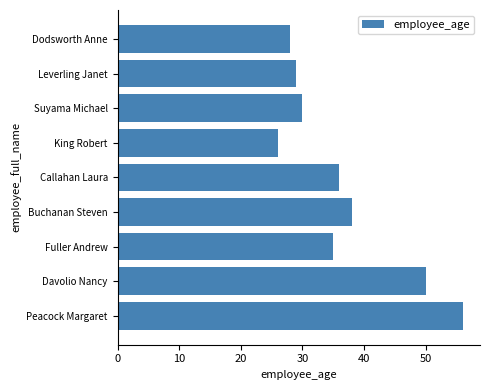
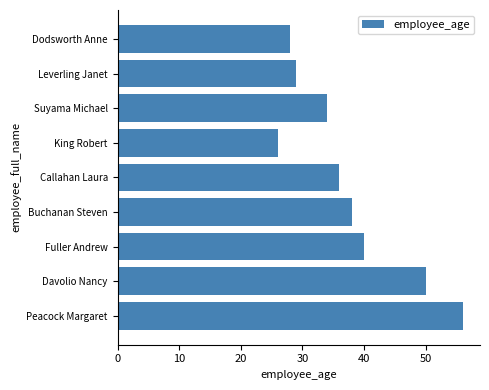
  {
    "Dodsworth Anne": 28,
    "Leverling Janet": 29,
-   "Suyama Michael": 30,
+   "Suyama Michael": 34,
    "King Robert": 26,
    "Callahan Laura": 36,
    "Buchanan Steven": 38,
-   "Fuller Andrew": 35,
+   "Fuller Andrew": 40,
    "Davolio Nancy": 50,
    "Peacock Margaret": 56
  }
